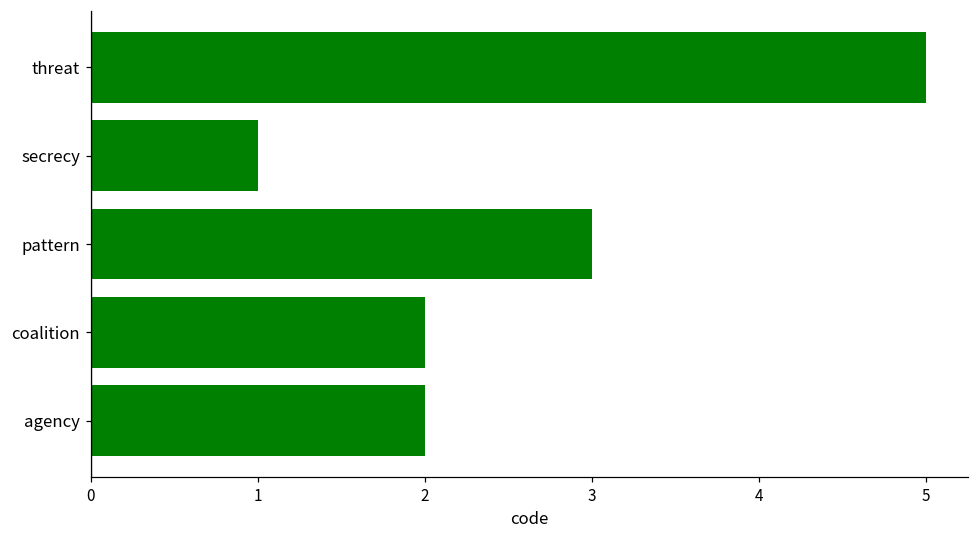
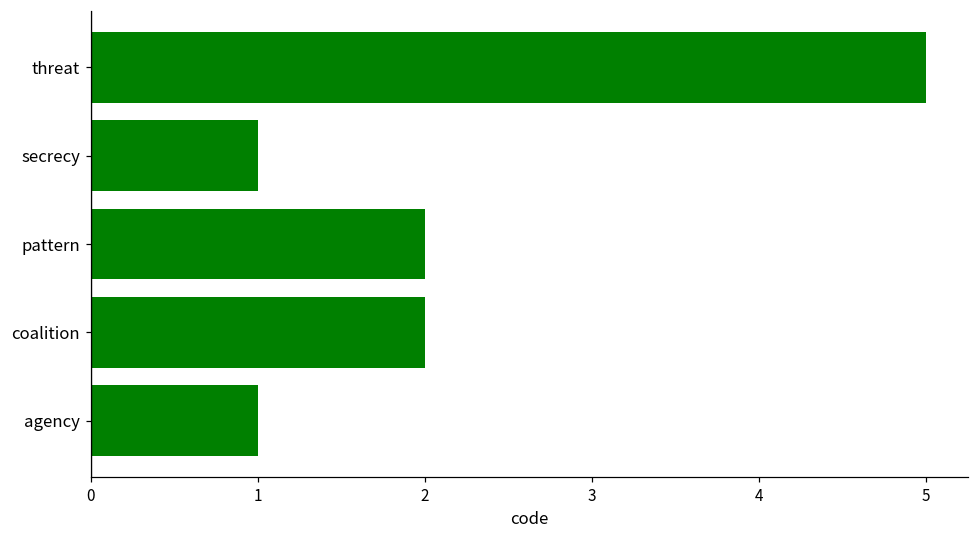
  {
    "threat": 5,
    "secrecy": 1,
-   "pattern": 3,
+   "pattern": 2,
    "coalition": 2,
-   "agency": 2
+   "agency": 1
  }
